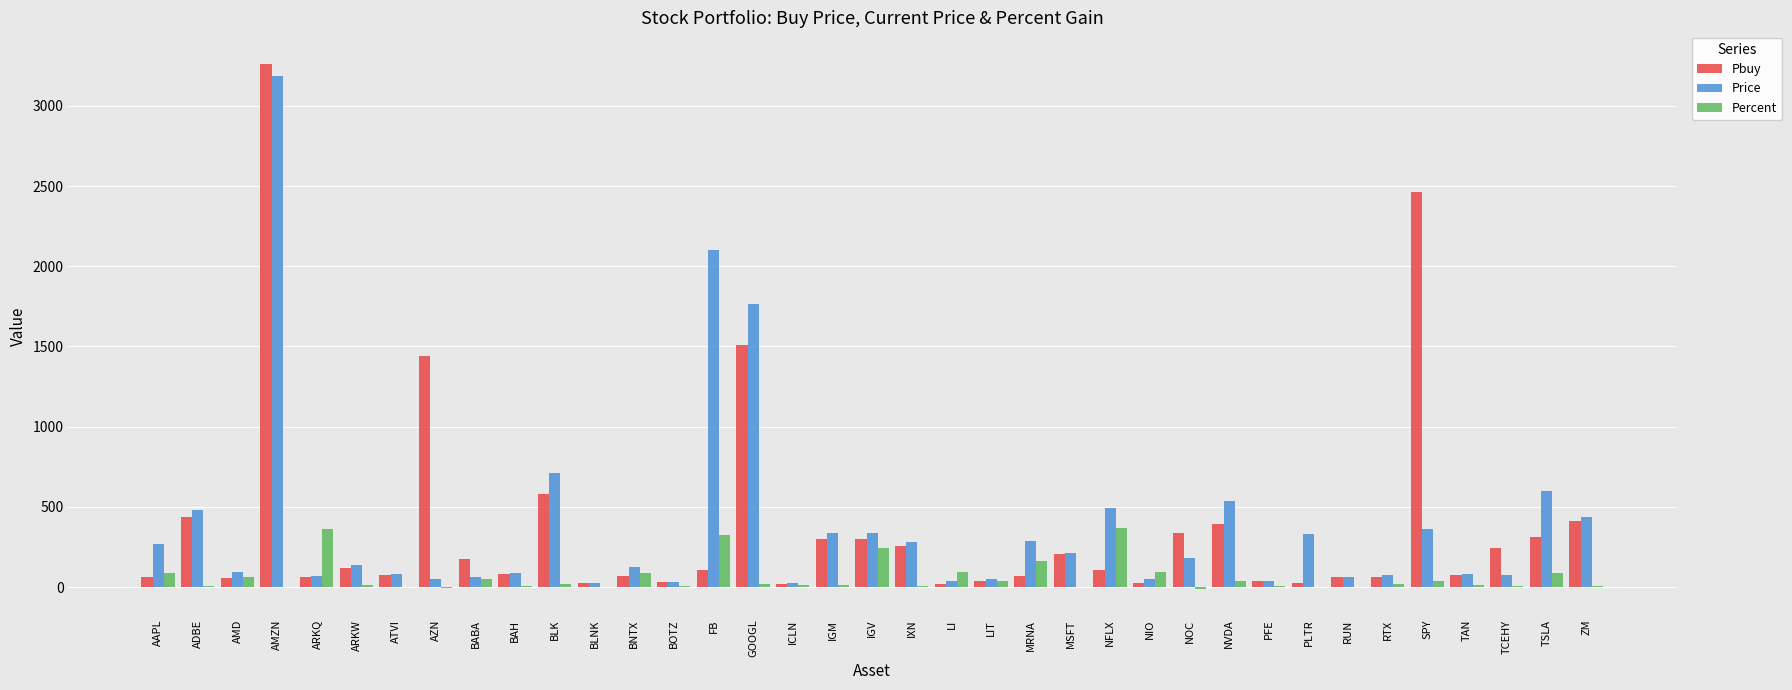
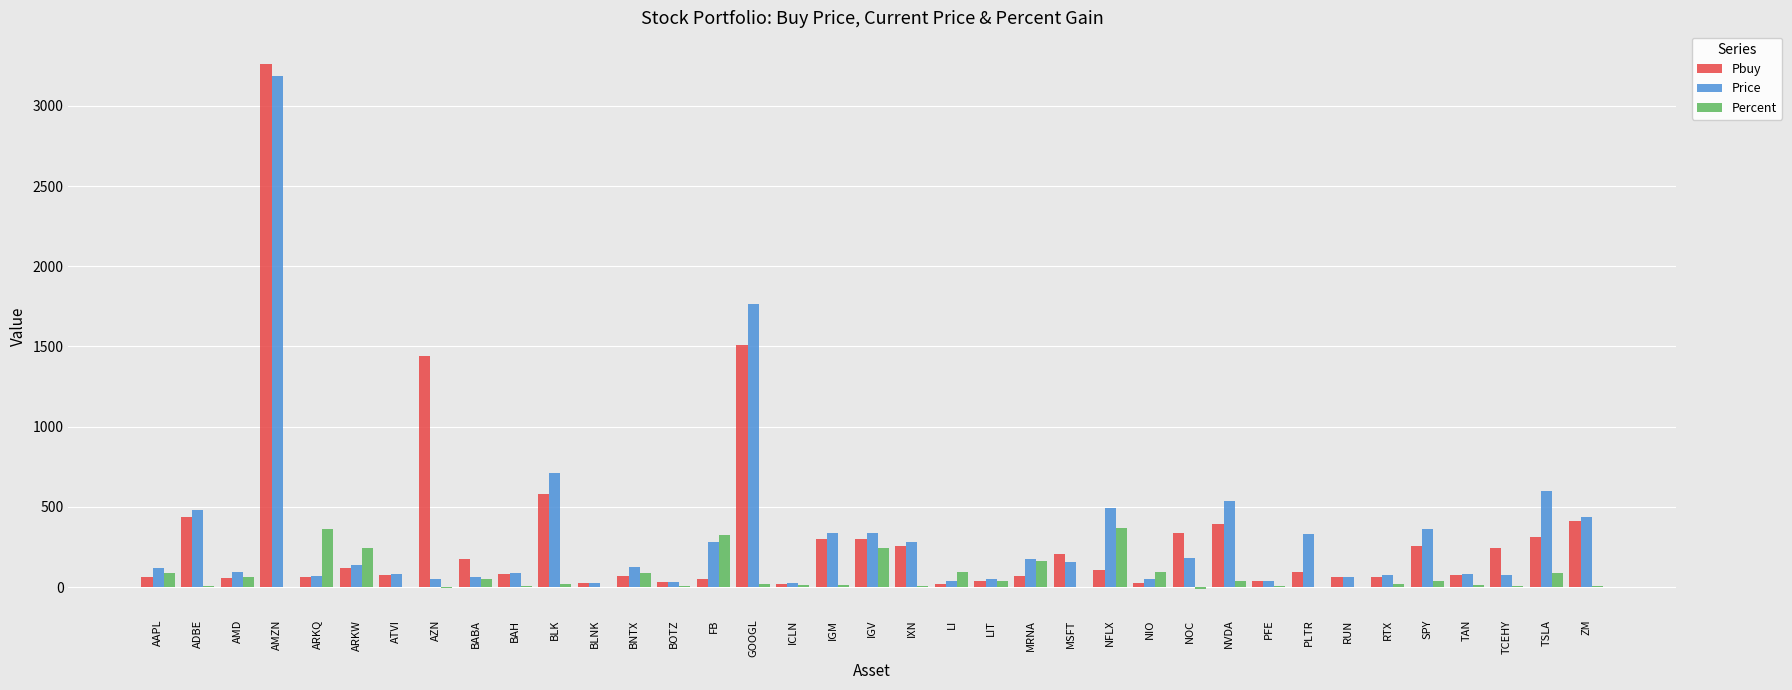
  {
    "Pbuy": {
      "AAPL": 70,
      "ADBE": 440,
      "AMD": 60,
      "AMZN": 3260,
      "ARKQ": 60,
      "ARKW": 120,
      "ATVI": 80,
      "AZN": 1440,
      "BABA": 180,
      "BAH": 80,
      "BLK": 580,
      "BLNK": 20,
      "BNTX": 70,
      "BOTZ": 30,
-     "FB": 110,
+     "FB": 50,
      "GOOGL": 1510,
      "ICLN": 20,
      "IGM": 300,
      "IGV": 300,
      "IXN": 260,
      "LI": 20,
      "LIT": 40,
      "MRNA": 70,
      "MSFT": 210,
      "NFLX": 110,
      "NIO": 30,
      "NOC": 340,
      "NVDA": 400,
      "PFE": 40,
-     "PLTR": 20,
+     "PLTR": 100,
      "RUN": 60,
      "RTX": 60,
-     "SPY": 2460,
+     "SPY": 260,
      "TAN": 80,
      "TCEHY": 240,
      "TSLA": 310,
      "ZM": 410
    },
    "Price": {
-     "AAPL": 270,
+     "AAPL": 120,
      "ADBE": 480,
      "AMD": 90,
      "AMZN": 3190,
      "ARKQ": 70,
      "ARKW": 140,
      "ATVI": 80,
      "AZN": 50,
      "BABA": 60,
      "BAH": 90,
      "BLK": 710,
      "BLNK": 20,
      "BNTX": 120,
      "BOTZ": 30,
-     "FB": 2100,
+     "FB": 280,
      "GOOGL": 1770,
      "ICLN": 20,
      "IGM": 340,
      "IGV": 340,
      "IXN": 280,
      "LI": 40,
      "LIT": 50,
-     "MRNA": 280,
-     "MSFT": 210,
+     "MRNA": 180,
+     "MSFT": 160,
      "NFLX": 490,
      "NIO": 50,
      "NOC": 180,
      "NVDA": 540,
      "PFE": 40,
      "PLTR": 330,
      "RUN": 60,
      "RTX": 70,
      "SPY": 360,
      "TAN": 80,
      "TCEHY": 70,
      "TSLA": 600,
      "ZM": 430
    },
    "Percent": {
      "AAPL": 90,
      "AMD": 60,
      "ARKQ": 360,
-     "ARKW": 20,
+     "ARKW": 250,
      "BABA": 50,
      "BLK": 20,
      "BLNK": 0,
      "BNTX": 90,
      "FB": 320,
      "GOOGL": 20,
      "IGV": 240,
      "LI": 90,
      "LIT": 40,
      "MRNA": 160,
      "NFLX": 370,
      "NIO": 90,
      "NVDA": 40,
      "PLTR": 0,
      "RTX": 20,
      "SPY": 40,
      "TSLA": 90
    }
  }
